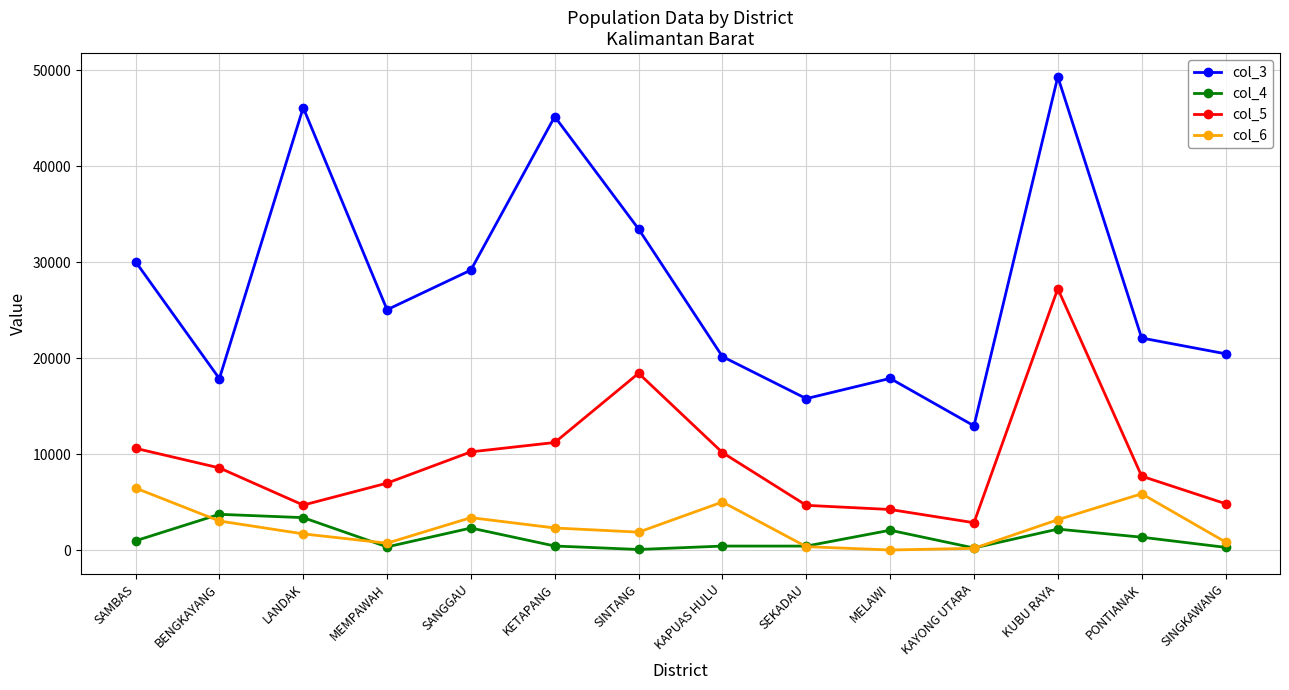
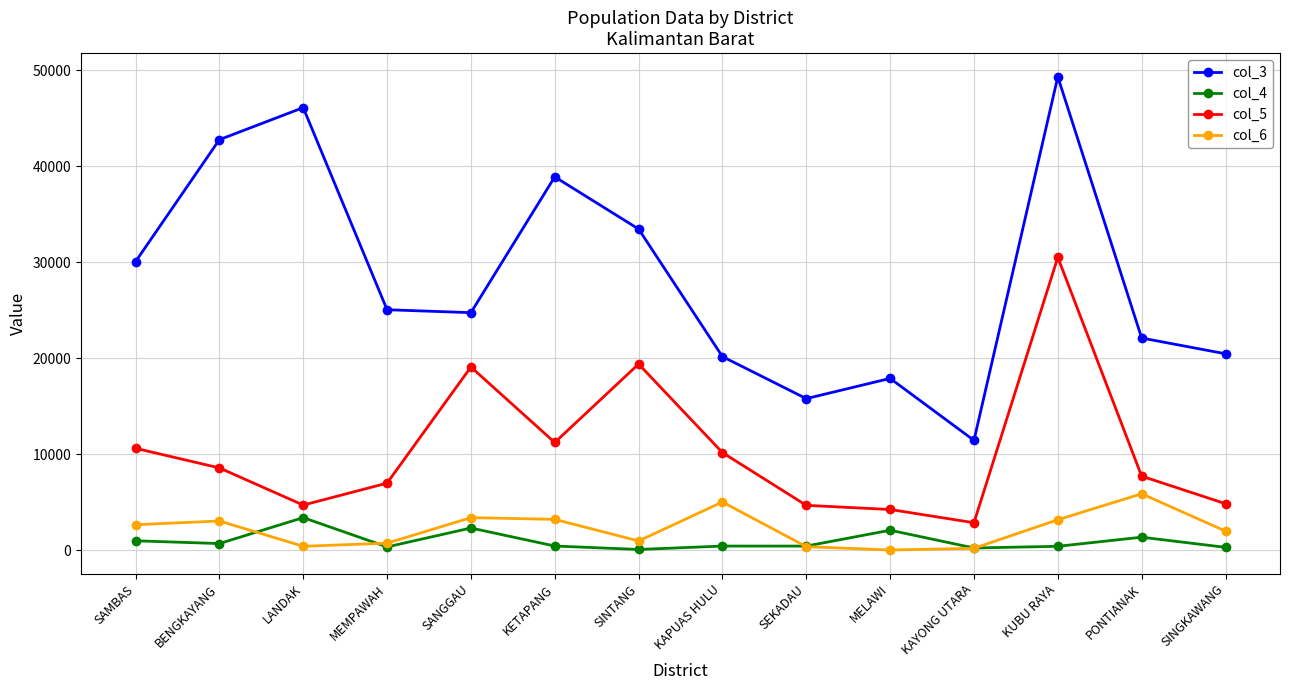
  {
    "col_3": {
      "SAMBAS": 30000,
-     "BENGKAYANG": 18000,
+     "BENGKAYANG": 43000,
      "LANDAK": 46000,
      "MEMPAWAH": 25000,
-     "SANGGAU": 29000,
-     "KETAPANG": 45000,
+     "SANGGAU": 25000,
+     "KETAPANG": 39000,
      "SINTANG": 33000,
      "KAPUAS HULU": 20000,
      "SEKADAU": 16000,
      "MELAWI": 18000,
-     "KAYONG UTARA": 13000,
+     "KAYONG UTARA": 11000,
      "KUBU RAYA": 49000,
      "PONTIANAK": 22000,
      "SINGKAWANG": 20000
    },
    "col_4": {
      "SAMBAS": 1000,
-     "BENGKAYANG": 4000,
+     "BENGKAYANG": 1000,
      "LANDAK": 3000,
      "MEMPAWAH": 0,
      "SANGGAU": 2000,
      "KETAPANG": 0,
      "SINTANG": 0,
      "KAPUAS HULU": 0,
      "MELAWI": 2000,
-     "KUBU RAYA": 2000,
+     "KUBU RAYA": 0,
      "PONTIANAK": 1000,
      "SINGKAWANG": 0
    },
    "col_5": {
      "SAMBAS": 11000,
      "BENGKAYANG": 9000,
      "LANDAK": 5000,
      "MEMPAWAH": 7000,
-     "SANGGAU": 10000,
+     "SANGGAU": 19000,
      "KETAPANG": 11000,
-     "SINTANG": 18000,
+     "SINTANG": 19000,
      "KAPUAS HULU": 10000,
      "SEKADAU": 5000,
      "MELAWI": 4000,
      "KAYONG UTARA": 3000,
-     "KUBU RAYA": 27000,
+     "KUBU RAYA": 31000,
      "PONTIANAK": 8000,
      "SINGKAWANG": 5000
    },
    "col_6": {
-     "SAMBAS": 6000,
+     "SAMBAS": 3000,
      "BENGKAYANG": 3000,
-     "LANDAK": 2000,
+     "LANDAK": 0,
      "MEMPAWAH": 1000,
      "SANGGAU": 3000,
-     "KETAPANG": 2000,
-     "SINTANG": 2000,
+     "KETAPANG": 3000,
+     "SINTANG": 1000,
      "KAPUAS HULU": 5000,
      "MELAWI": 0,
      "KUBU RAYA": 3000,
      "PONTIANAK": 6000,
-     "SINGKAWANG": 1000
+     "SINGKAWANG": 2000
    }
  }
